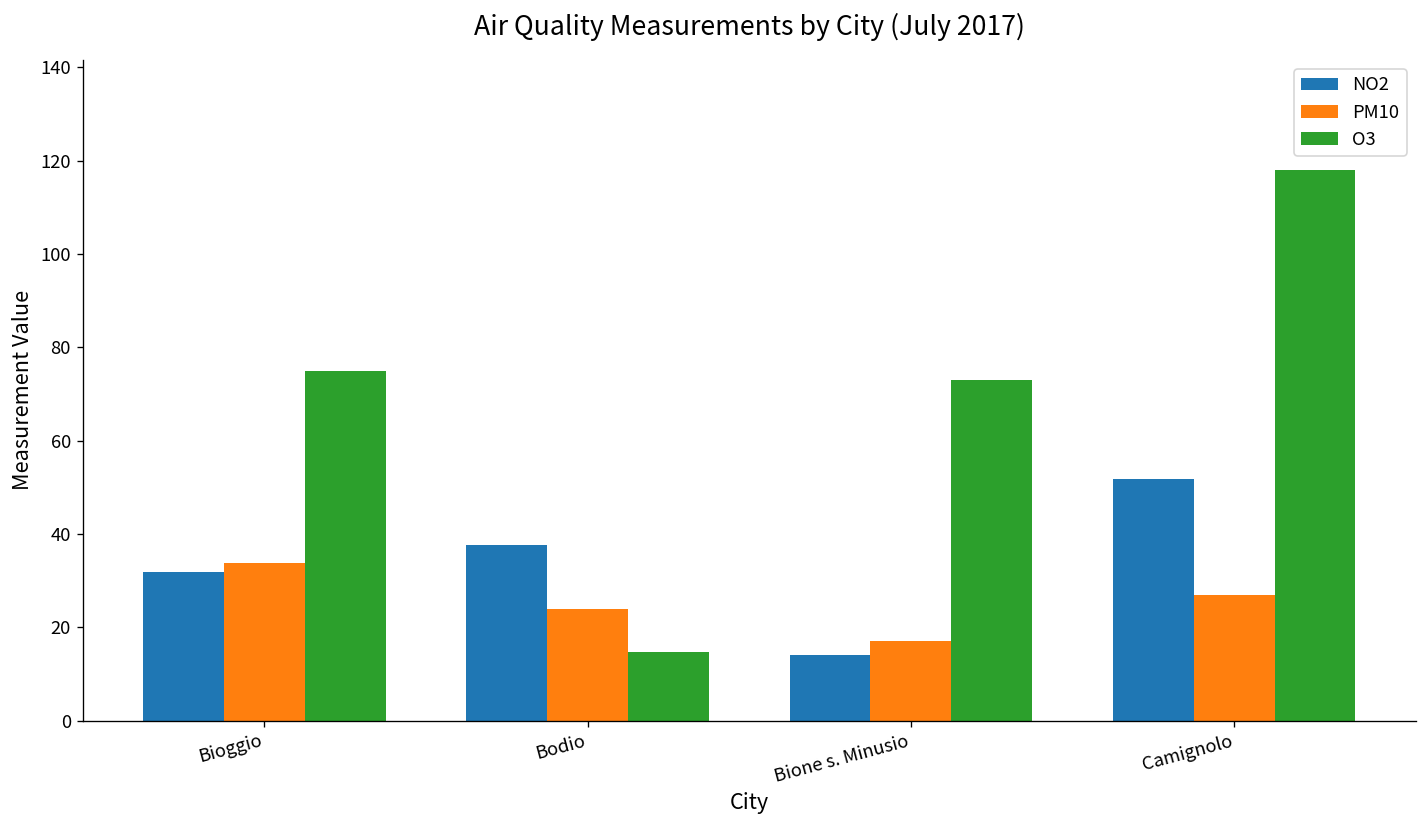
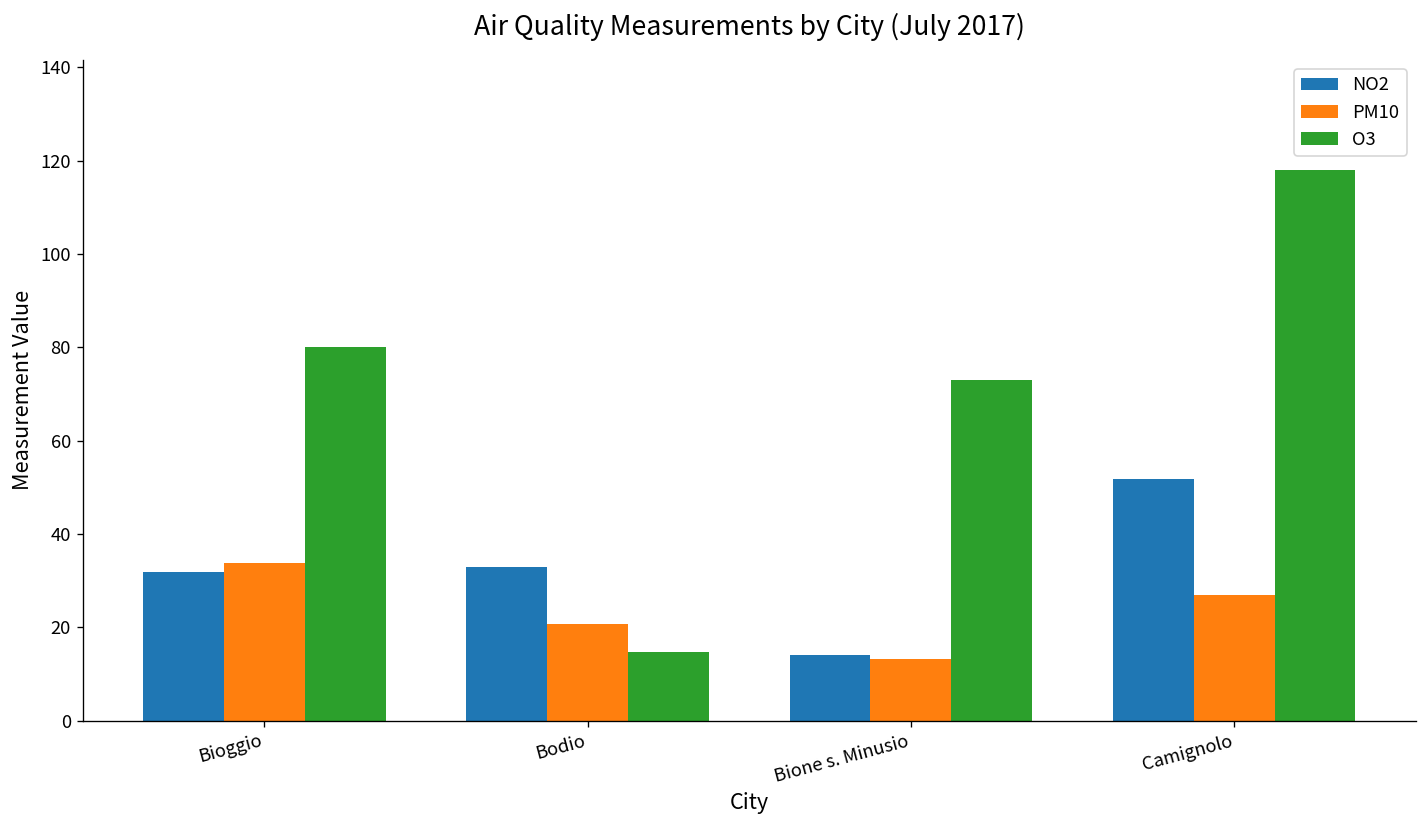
  {
    "NO2": {
      "Bioggio": 32,
-     "Bodio": 38,
+     "Bodio": 33,
      "Bione s. Minusio": 14,
      "Camignolo": 52
    },
    "PM10": {
      "Bioggio": 34,
-     "Bodio": 24,
-     "Bione s. Minusio": 17,
+     "Bodio": 21,
+     "Bione s. Minusio": 13,
      "Camignolo": 27
    },
    "O3": {
-     "Bioggio": 75,
+     "Bioggio": 80,
      "Bodio": 15,
      "Bione s. Minusio": 73,
      "Camignolo": 118
    }
  }
